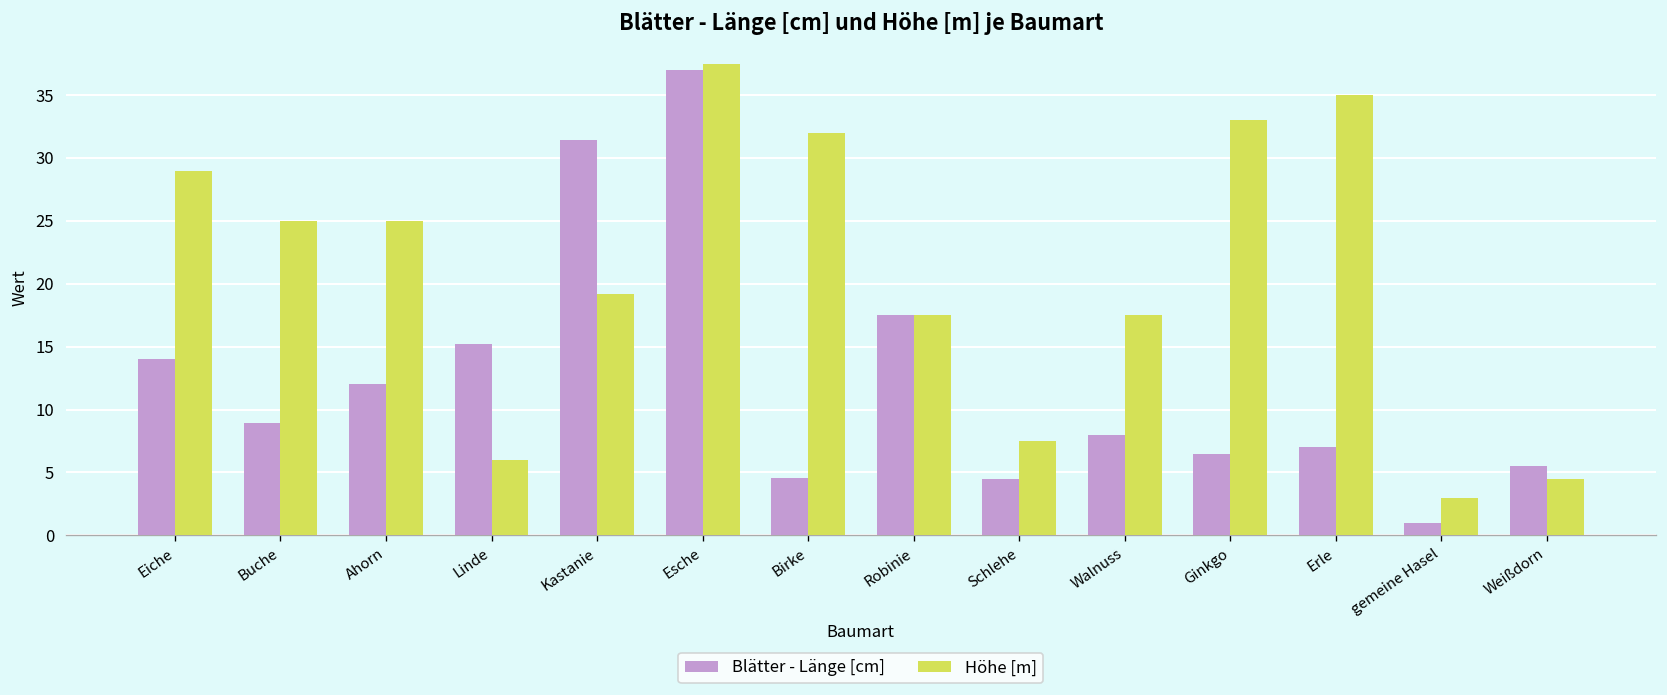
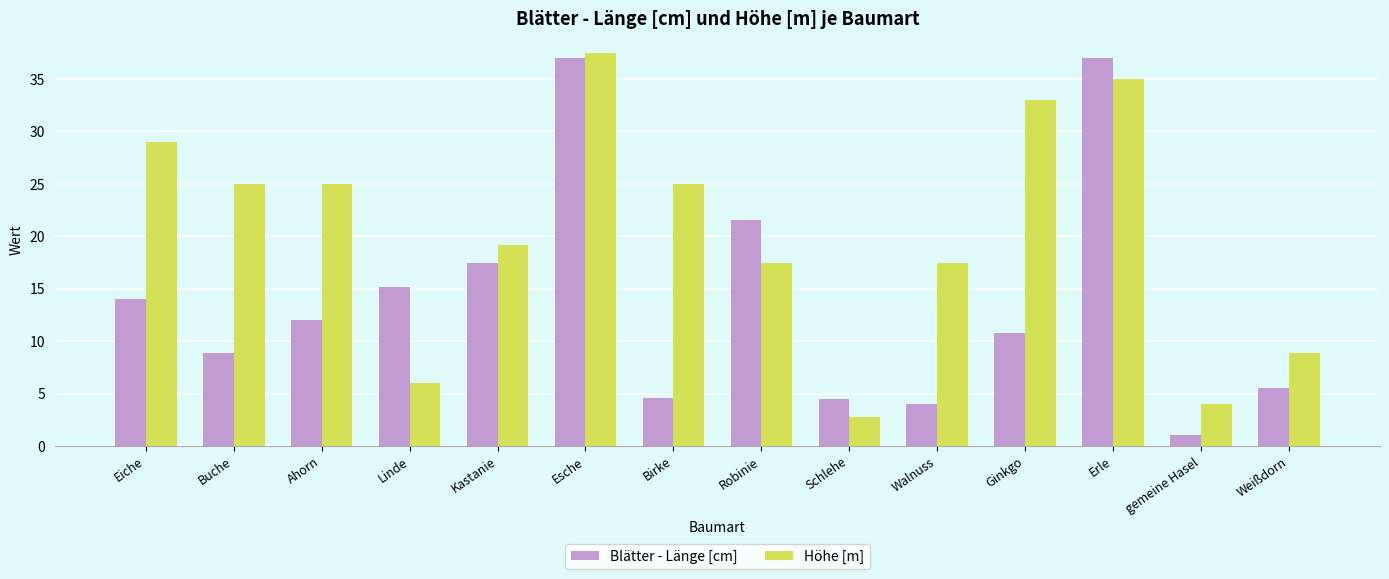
  {
    "Blätter - Länge [cm]": {
      "Eiche": 14.0,
      "Buche": 8.9,
      "Ahorn": 12.0,
      "Linde": 15.2,
-     "Kastanie": 31.4,
+     "Kastanie": 17.5,
      "Esche": 37.0,
      "Birke": 4.6,
-     "Robinie": 17.5,
+     "Robinie": 21.6,
      "Schlehe": 4.5,
-     "Walnuss": 8,
-     "Ginkgo": 6.5,
-     "Erle": 7,
+     "Walnuss": 4,
+     "Ginkgo": 10.8,
+     "Erle": 37,
      "gemeine Hasel": 1.0,
      "Weißdorn": 5.5
    },
    "Höhe [m]": {
      "Eiche": 29.0,
      "Buche": 25.0,
      "Ahorn": 25.0,
      "Linde": 6.0,
      "Kastanie": 19.2,
      "Esche": 37.5,
-     "Birke": 32,
+     "Birke": 25,
      "Robinie": 17.5,
-     "Schlehe": 7.5,
+     "Schlehe": 2.8,
      "Walnuss": 17.5,
      "Ginkgo": 33.0,
      "Erle": 35.0,
-     "gemeine Hasel": 3,
-     "Weißdorn": 4.5
+     "gemeine Hasel": 4,
+     "Weißdorn": 8.9
    }
  }
